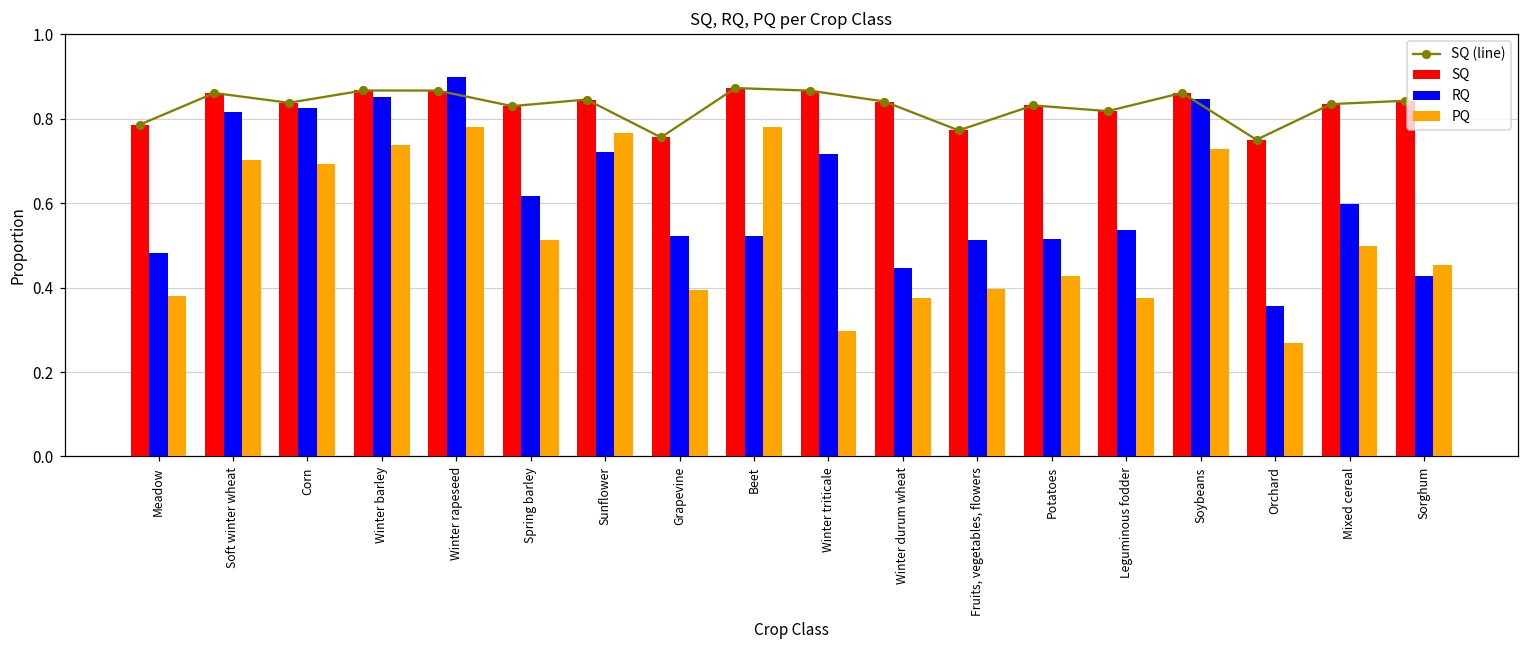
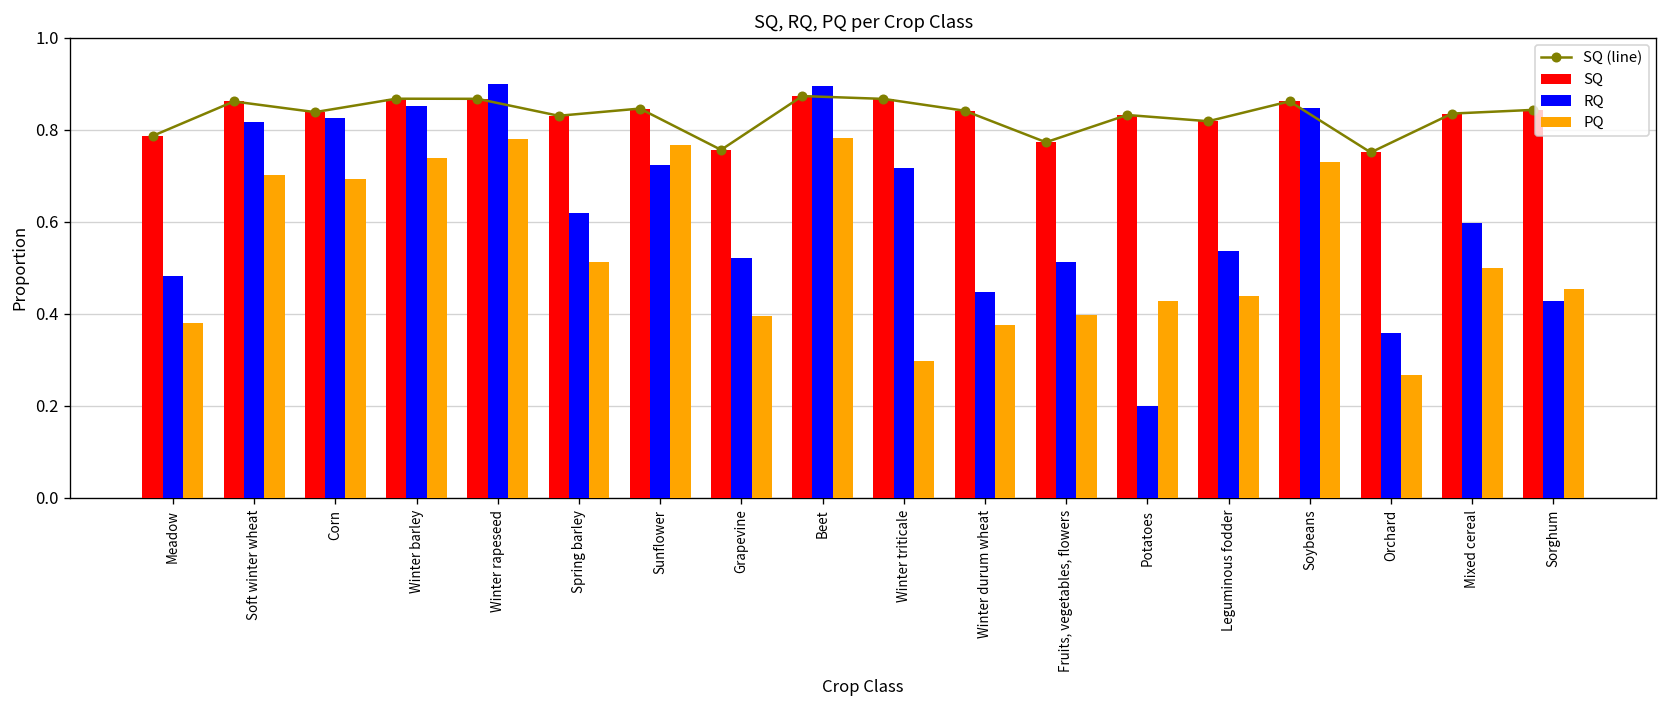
  {
    "SQ": {
      "Meadow": 0.79,
      "Soft winter wheat": 0.86,
      "Corn": 0.84,
      "Winter barley": 0.87,
      "Winter rapeseed": 0.87,
      "Spring barley": 0.83,
      "Sunflower": 0.85,
      "Grapevine": 0.76,
      "Beet": 0.87,
      "Winter triticale": 0.87,
      "Winter durum wheat": 0.84,
      "Fruits, vegetables, flowers": 0.77,
      "Potatoes": 0.83,
      "Leguminous fodder": 0.82,
      "Soybeans": 0.86,
      "Orchard": 0.75,
      "Mixed cereal": 0.83,
      "Sorghum": 0.84
    },
    "RQ": {
      "Meadow": 0.48,
      "Soft winter wheat": 0.82,
      "Corn": 0.83,
      "Winter barley": 0.85,
      "Winter rapeseed": 0.90,
      "Spring barley": 0.62,
      "Sunflower": 0.72,
      "Grapevine": 0.52,
-     "Beet": 0.52,
+     "Beet": 0.89,
      "Winter triticale": 0.72,
      "Winter durum wheat": 0.45,
      "Fruits, vegetables, flowers": 0.51,
-     "Potatoes": 0.51,
+     "Potatoes": 0.20,
      "Leguminous fodder": 0.54,
      "Soybeans": 0.85,
      "Orchard": 0.36,
      "Mixed cereal": 0.60,
      "Sorghum": 0.43
    },
    "PQ": {
      "Meadow": 0.38,
      "Soft winter wheat": 0.70,
      "Corn": 0.69,
      "Winter barley": 0.74,
      "Winter rapeseed": 0.78,
      "Spring barley": 0.51,
      "Sunflower": 0.77,
      "Grapevine": 0.39,
      "Beet": 0.78,
      "Winter triticale": 0.30,
      "Winter durum wheat": 0.38,
      "Fruits, vegetables, flowers": 0.40,
      "Potatoes": 0.43,
-     "Leguminous fodder": 0.38,
+     "Leguminous fodder": 0.44,
      "Soybeans": 0.73,
      "Orchard": 0.27,
      "Mixed cereal": 0.50,
      "Sorghum": 0.45
    }
  }
